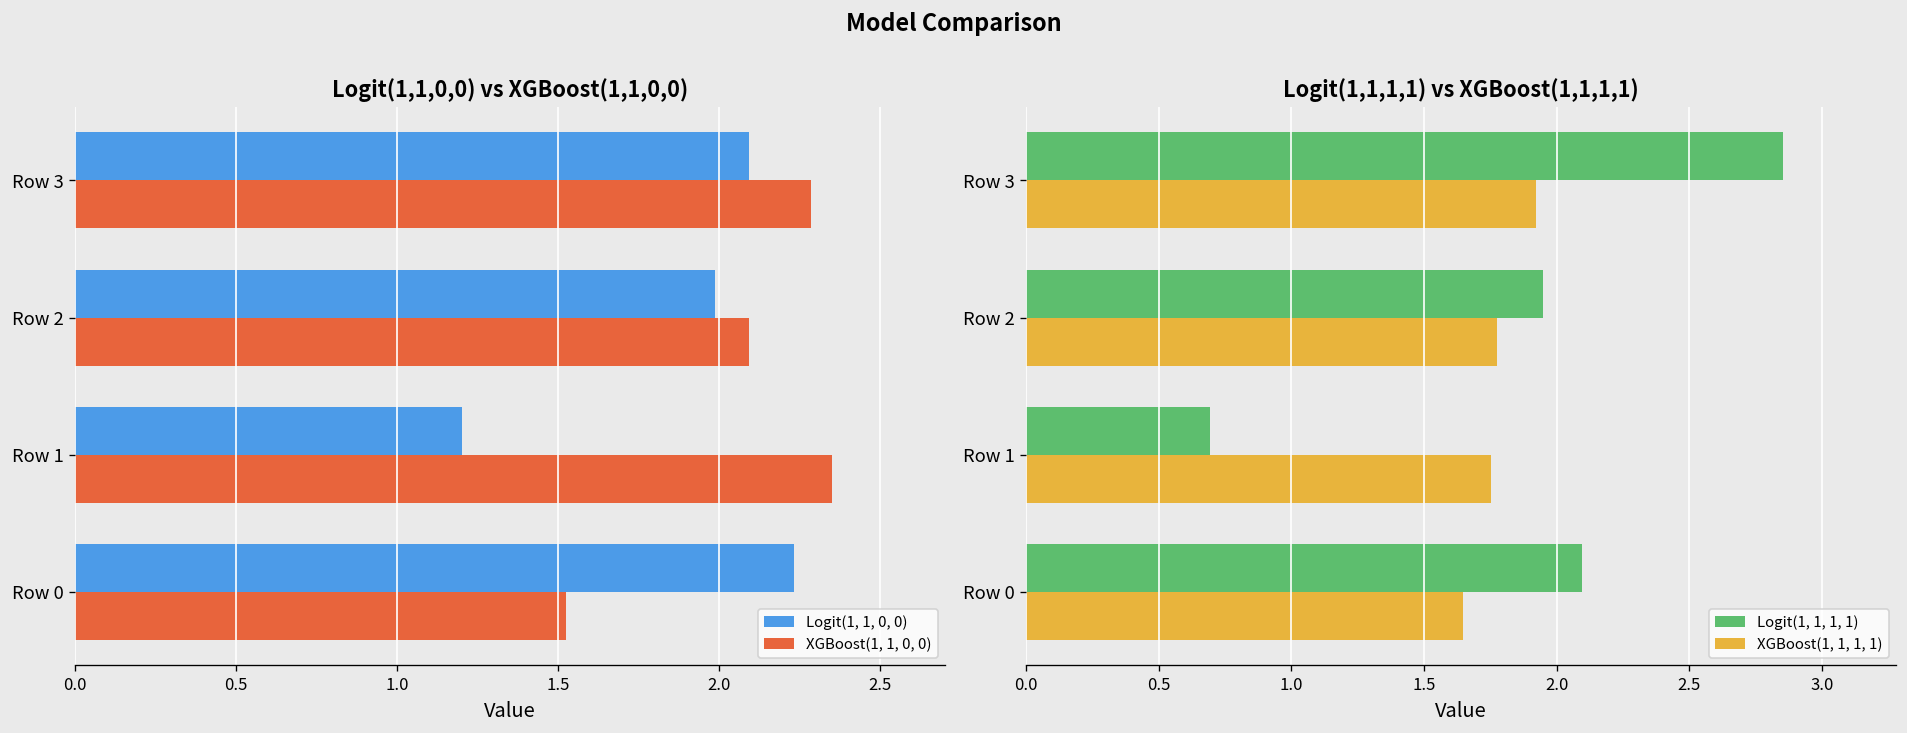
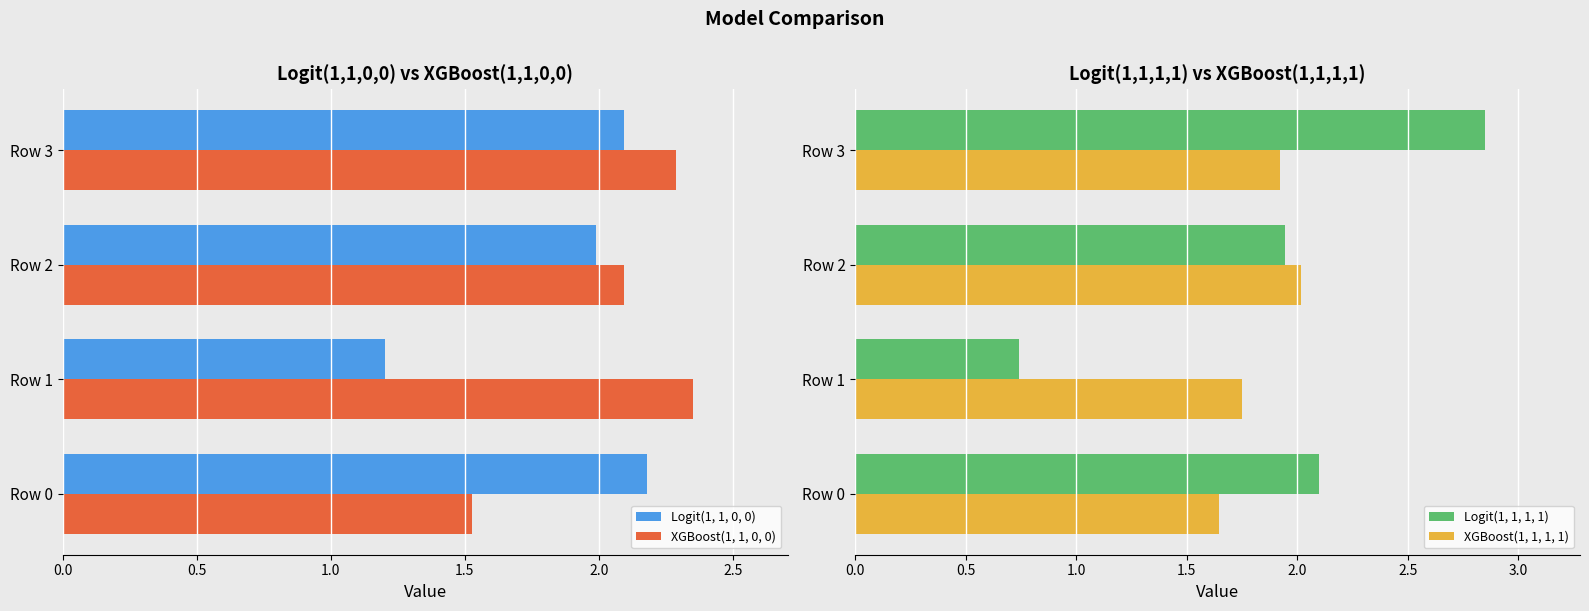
  {
    "Logit(1,1,0,0) vs XGBoost(1,1,0,0)": {
      "Logit(1, 1, 0, 0)": {
        "Row 3": 2.09,
        "Row 2": 1.99,
        "Row 1": 1.20,
-       "Row 0": 2.23
+       "Row 0": 2.18
      },
      "XGBoost(1, 1, 0, 0)": {
        "Row 3": 2.29,
        "Row 2": 2.09,
        "Row 1": 2.35,
        "Row 0": 1.53
      }
    },
    "Logit(1,1,1,1) vs XGBoost(1,1,1,1)": {
      "Logit(1, 1, 1, 1)": {
        "Row 3": 2.85,
        "Row 2": 1.95,
-       "Row 1": 0.69,
+       "Row 1": 0.74,
        "Row 0": 2.10
      },
      "XGBoost(1, 1, 1, 1)": {
        "Row 3": 1.92,
-       "Row 2": 1.78,
+       "Row 2": 2.02,
        "Row 1": 1.75,
        "Row 0": 1.65
      }
    }
  }
